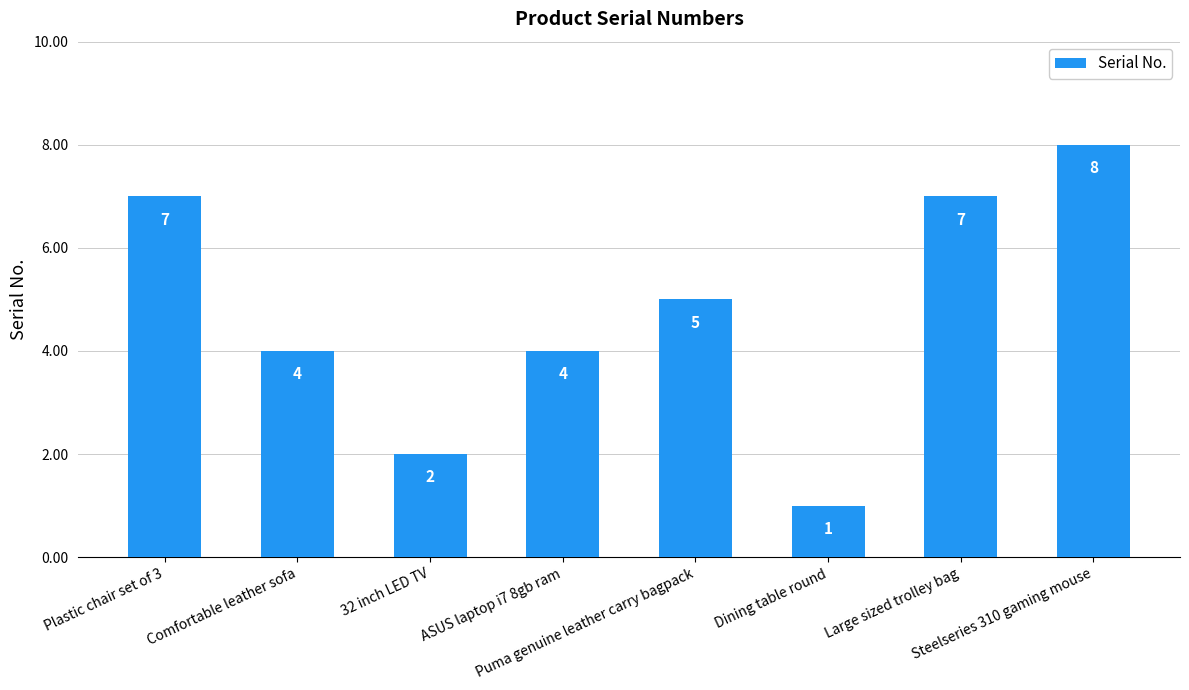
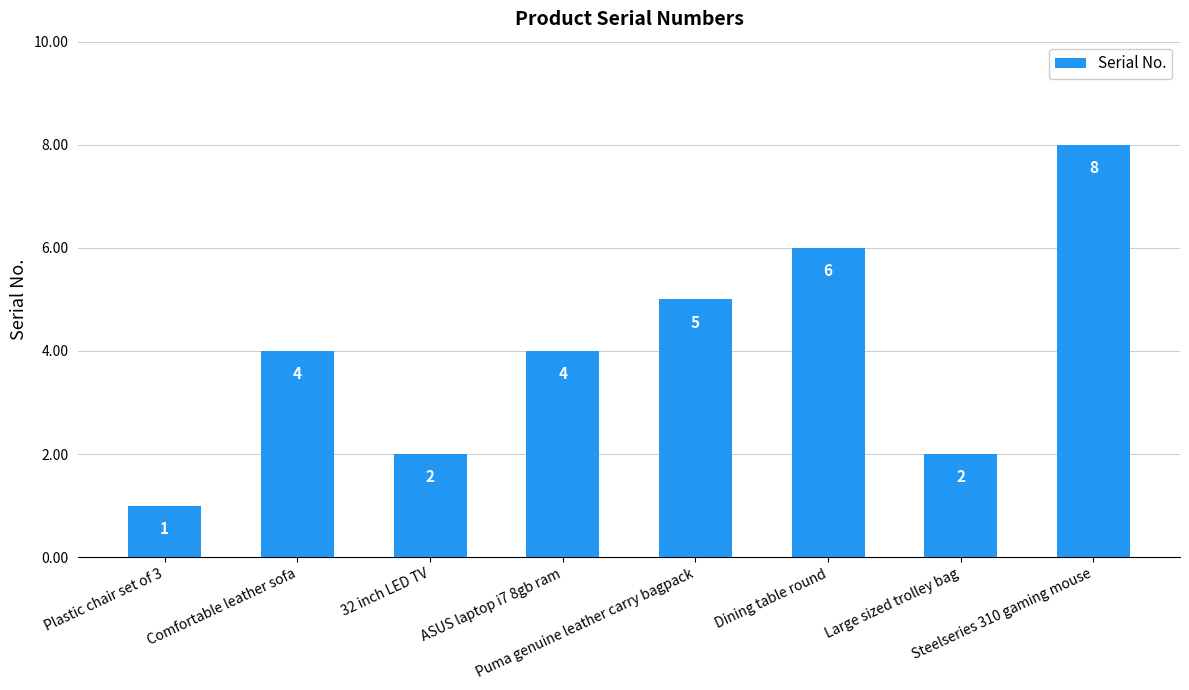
  {
-   "Plastic chair set of 3": 7,
+   "Plastic chair set of 3": 1,
    "Comfortable leather sofa": 4,
    "32 inch LED TV": 2,
    "ASUS laptop i7 8gb ram": 4,
    "Puma genuine leather carry bagpack": 5,
-   "Dining table round": 1,
-   "Large sized trolley bag": 7,
+   "Dining table round": 6,
+   "Large sized trolley bag": 2,
    "Steelseries 310 gaming mouse": 8
  }
